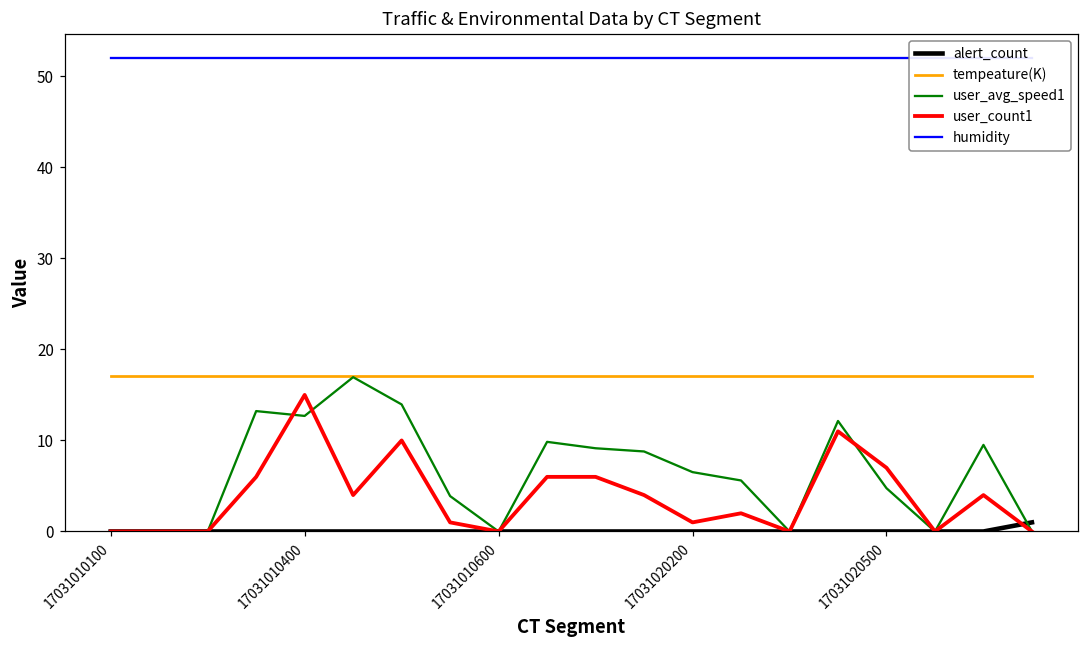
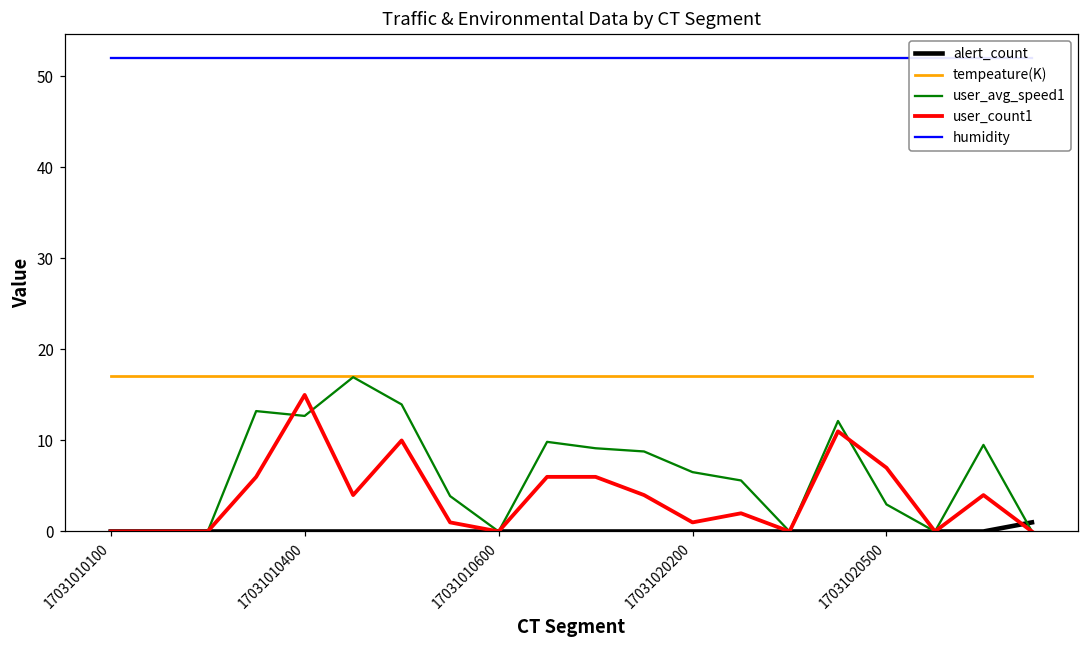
  {
    "alert_count": {
      "17031010400": 0,
      "17031020200": 0,
      "17031020500": 0
    },
    "tempeature(K)": {
      "17031010100": 17,
      "17031010400": 17,
      "17031010600": 17,
      "17031020200": 17,
      "17031020500": 17
    },
    "user_avg_speed1": {
      "17031010400": 13,
      "17031020200": 7,
-     "17031020500": 5
+     "17031020500": 3
    },
    "user_count1": {
      "17031010400": 15,
      "17031020200": 1,
      "17031020500": 7
    },
    "humidity": {
      "17031010100": 52,
      "17031010400": 52,
      "17031010600": 52,
      "17031020200": 52,
      "17031020500": 52
    }
  }
